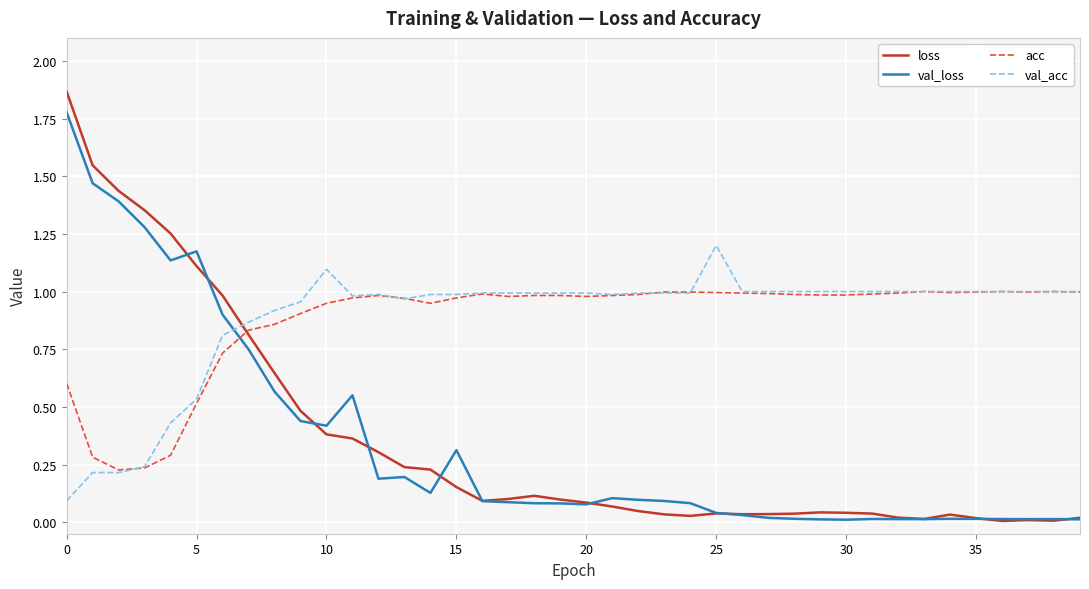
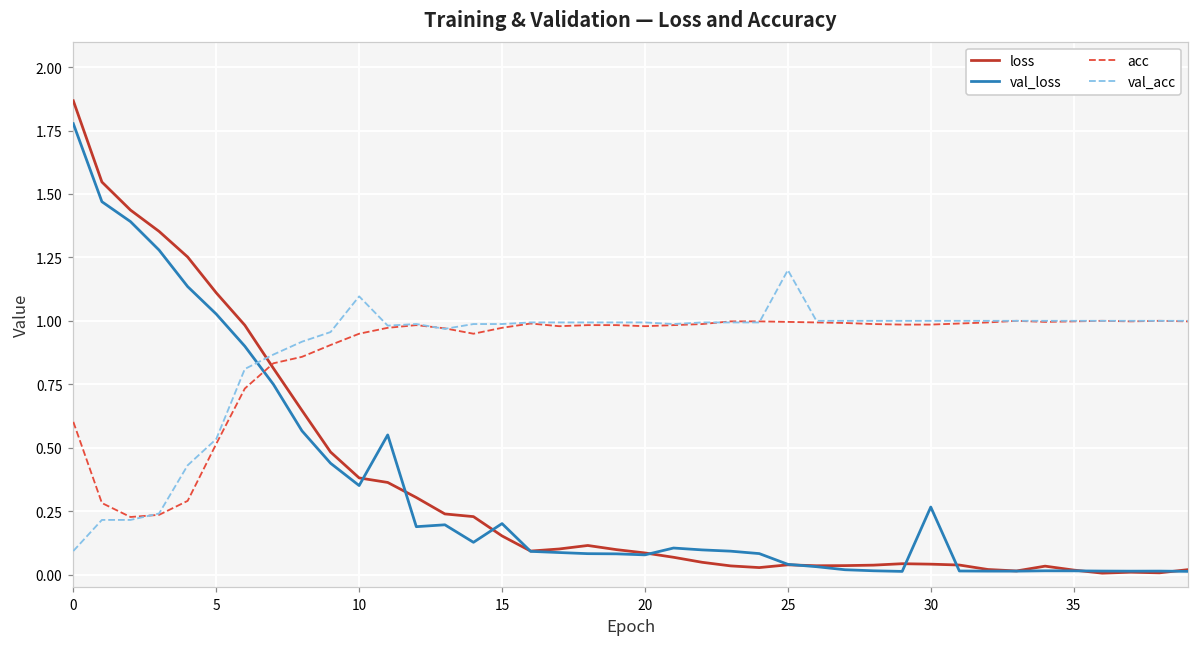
  {
    "val_loss": {
      "0": 1.78,
-     "5": 1.17,
-     "10": 0.42,
-     "15": 0.31,
-     "30": 0.01
+     "5": 1.03,
+     "10": 0.35,
+     "15": 0.20,
+     "30": 0.27
    },
    "val_acc": {
      "0": 0.09,
      "5": 0.53,
      "10": 1.10,
      "15": 0.99,
      "20": 0.99,
      "25": 1.20,
      "30": 1.00
    }
  }
